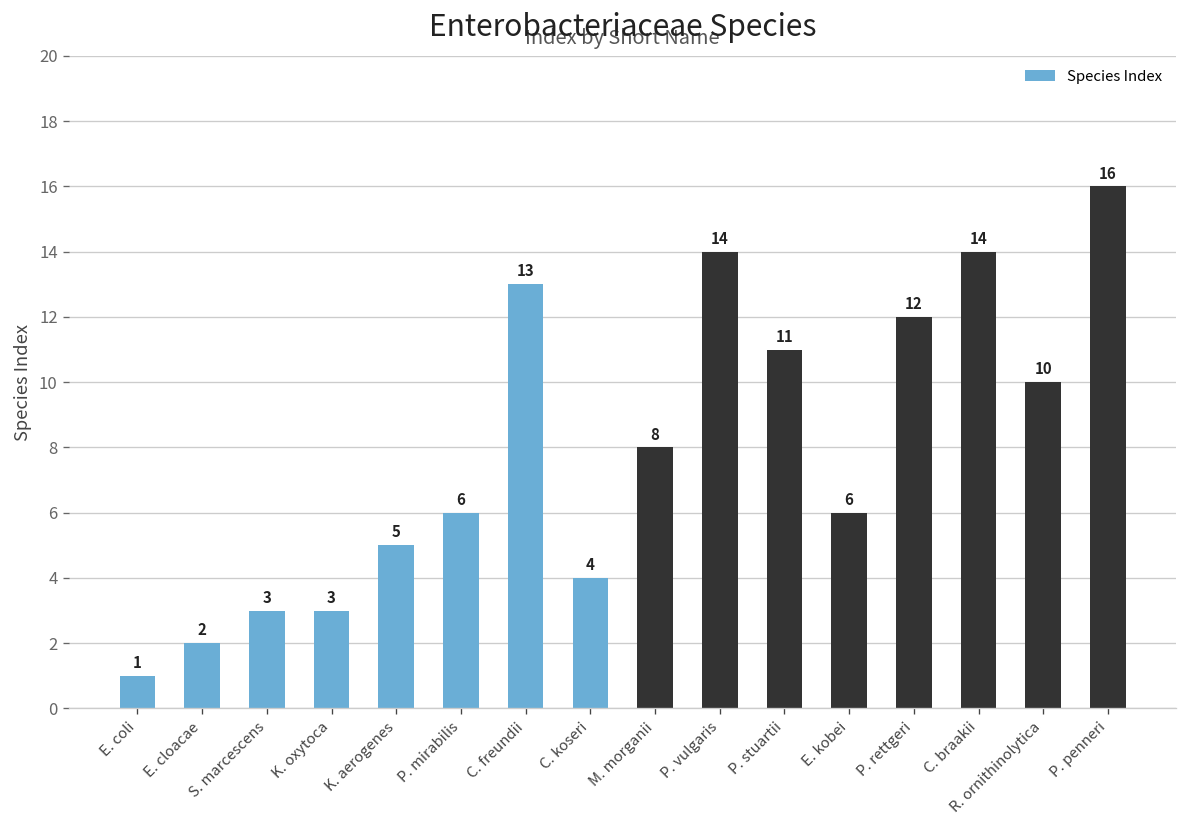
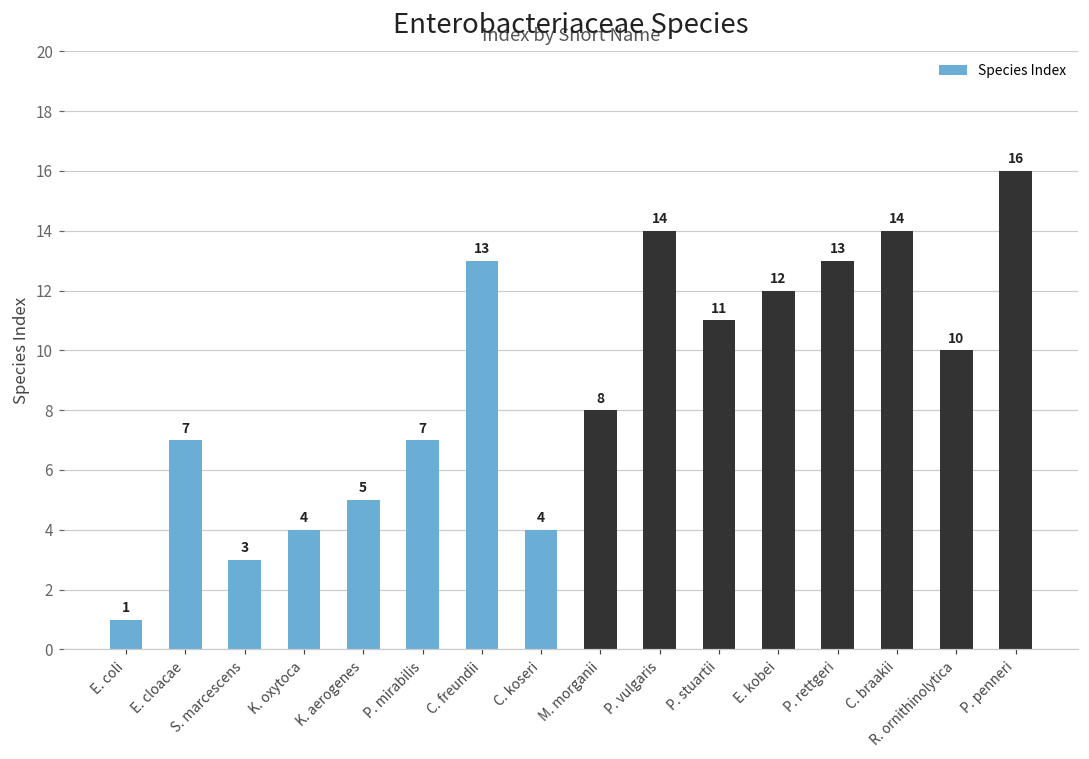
  {
    "E. coli": 1,
-   "E. cloacae": 2,
+   "E. cloacae": 7,
    "S. marcescens": 3,
-   "K. oxytoca": 3,
+   "K. oxytoca": 4,
    "K. aerogenes": 5,
-   "P. mirabilis": 6,
+   "P. mirabilis": 7,
    "C. freundii": 13,
    "C. koseri": 4,
    "M. morganii": 8,
    "P. vulgaris": 14,
    "P. stuartii": 11,
-   "E. kobei": 6,
-   "P. rettgeri": 12,
+   "E. kobei": 12,
+   "P. rettgeri": 13,
    "C. braakii": 14,
    "R. ornithinolytica": 10,
    "P. penneri": 16
  }
